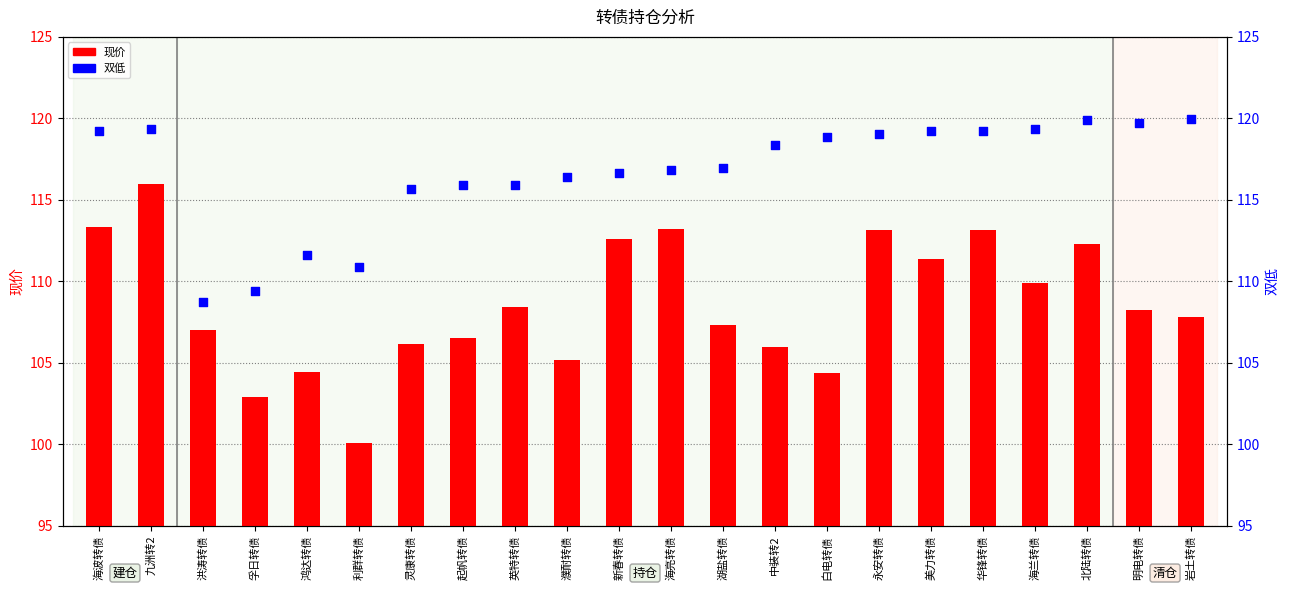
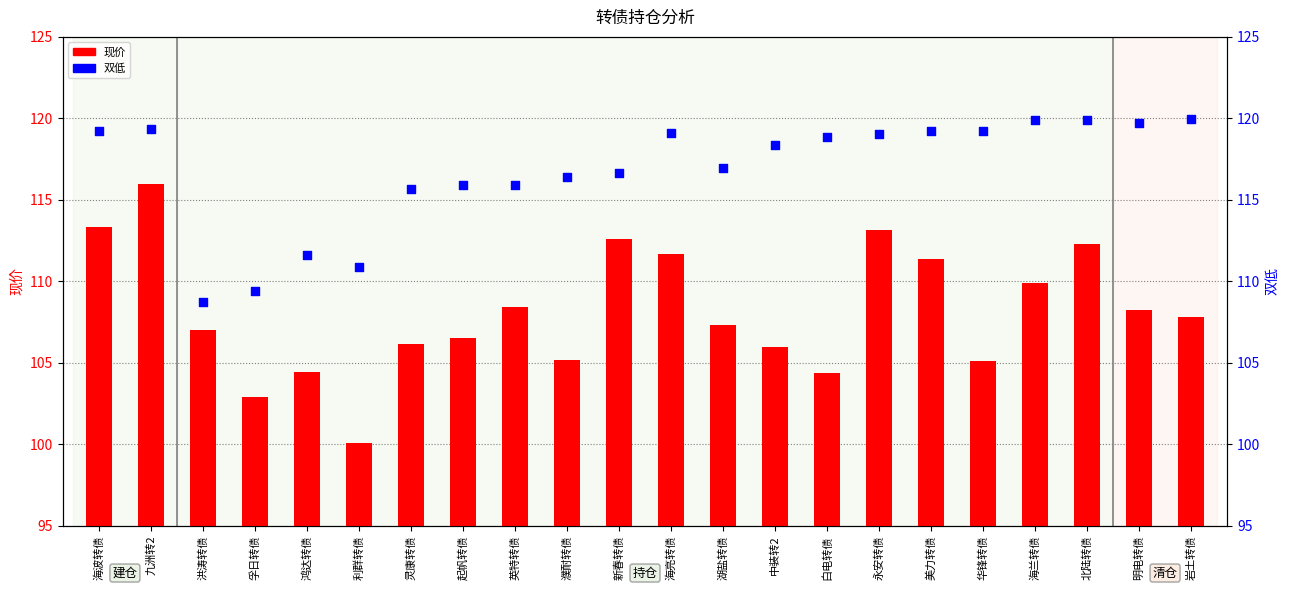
  {
    "现价": {
      "海波转债": 113.4,
      "九洲转2": 116.0,
      "洪涛转债": 107.0,
      "孚日转债": 102.9,
      "鸿达转债": 104.4,
      "利群转债": 100.1,
      "灵康转债": 106.2,
      "起帆转债": 106.5,
      "英特转债": 108.5,
      "濮耐转债": 105.2,
      "新春转债": 112.6,
-     "海亮转债": 113.2,
+     "海亮转债": 111.7,
      "湖盐转债": 107.3,
      "中装转2": 106.0,
      "白电转债": 104.4,
      "永安转债": 113.2,
      "美力转债": 111.4,
-     "华锋转债": 113.2,
+     "华锋转债": 105.1,
      "海兰转债": 109.9,
      "北陆转债": 112.3,
      "明电转债": 108.2,
      "岩土转债": 107.8
    },
    "双低": {
-     "海亮转债": 116.8,
-     "海兰转债": 119.3
+     "海亮转债": 119.1,
+     "海兰转债": 119.9
    }
  }
